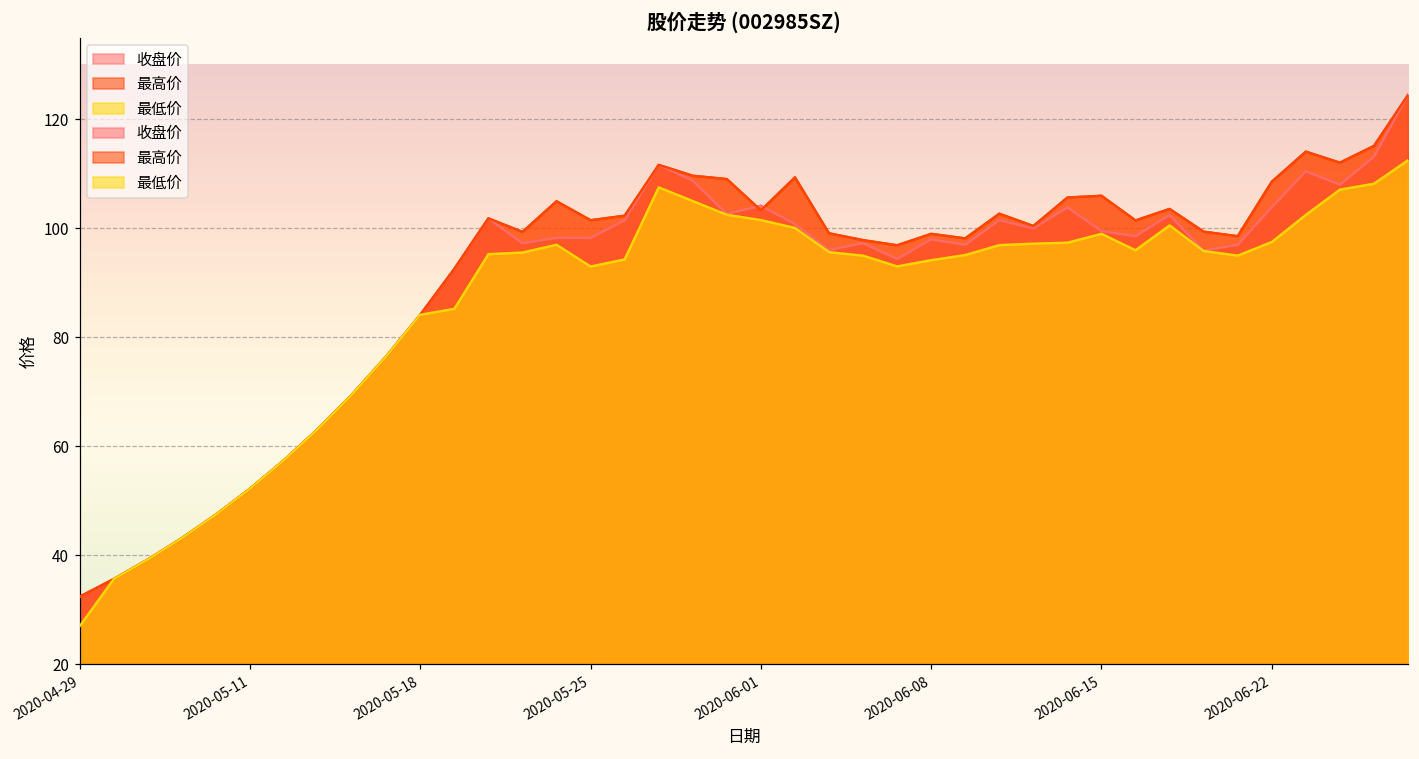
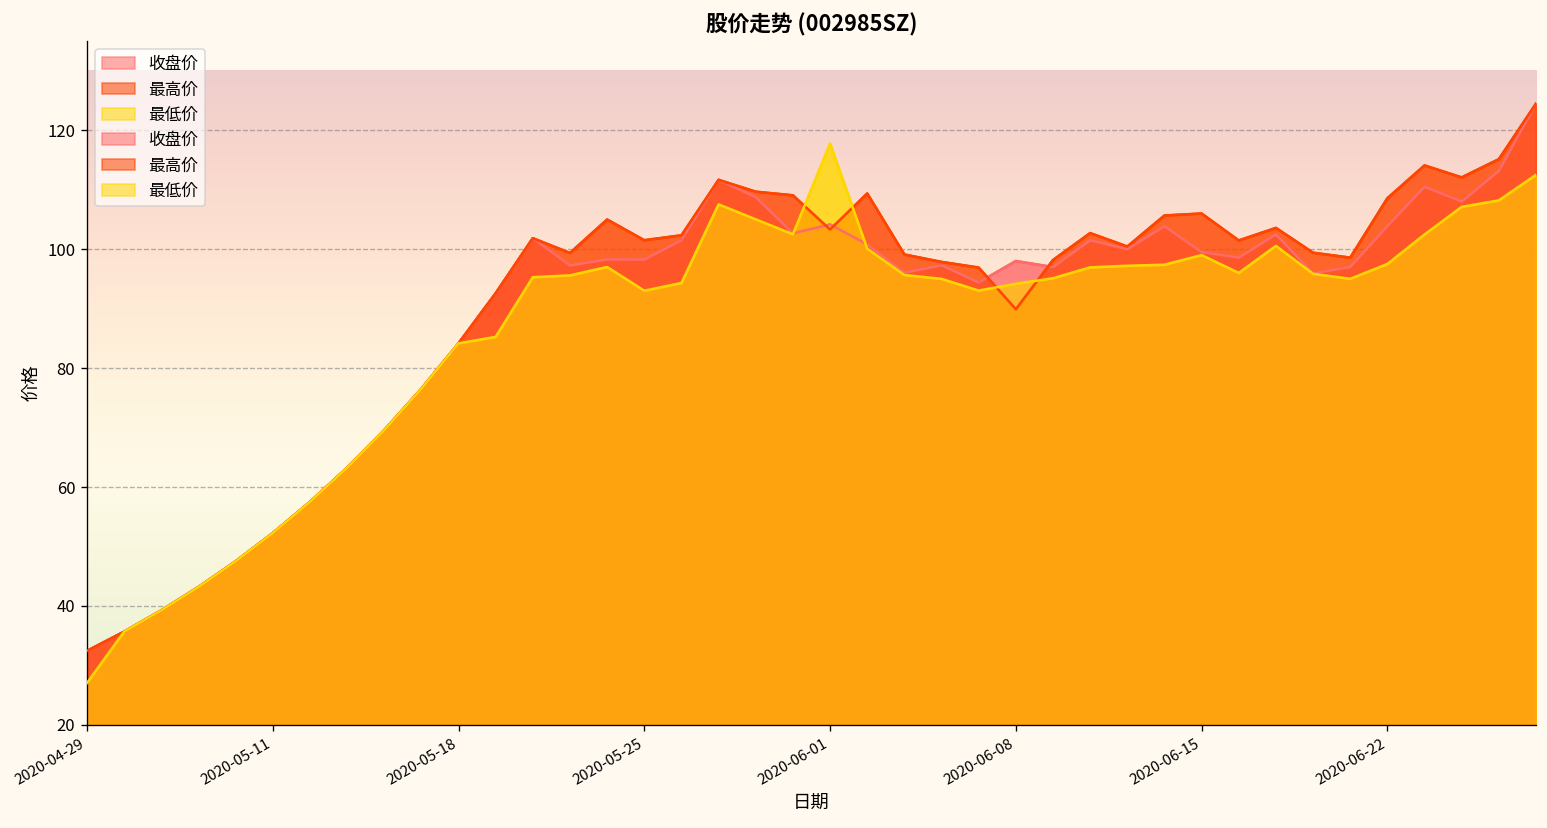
  {
    "收盘价": {
      "2020-05-25": 98,
      "2020-06-01": 104,
      "2020-06-08": 98,
      "2020-06-22": 104
    },
    "最高价": {
      "2020-05-25": 102,
      "2020-06-01": 103,
-     "2020-06-08": 99,
+     "2020-06-08": 90,
      "2020-06-15": 106,
      "2020-06-22": 109
    },
    "最低价": {
      "2020-04-29": 27,
      "2020-05-25": 93,
-     "2020-06-01": 102,
+     "2020-06-01": 118,
      "2020-06-08": 94,
      "2020-06-22": 98
    }
  }
